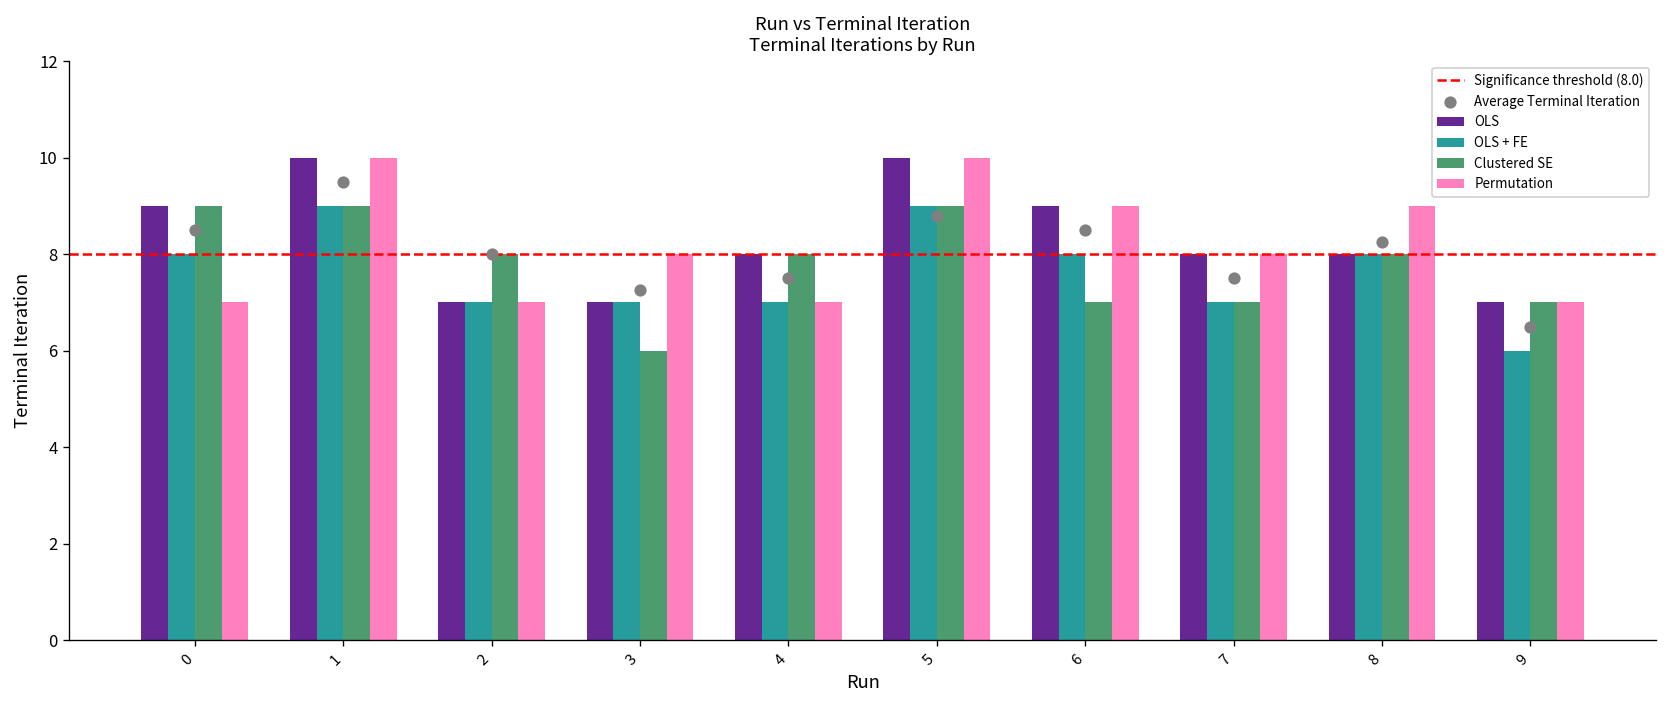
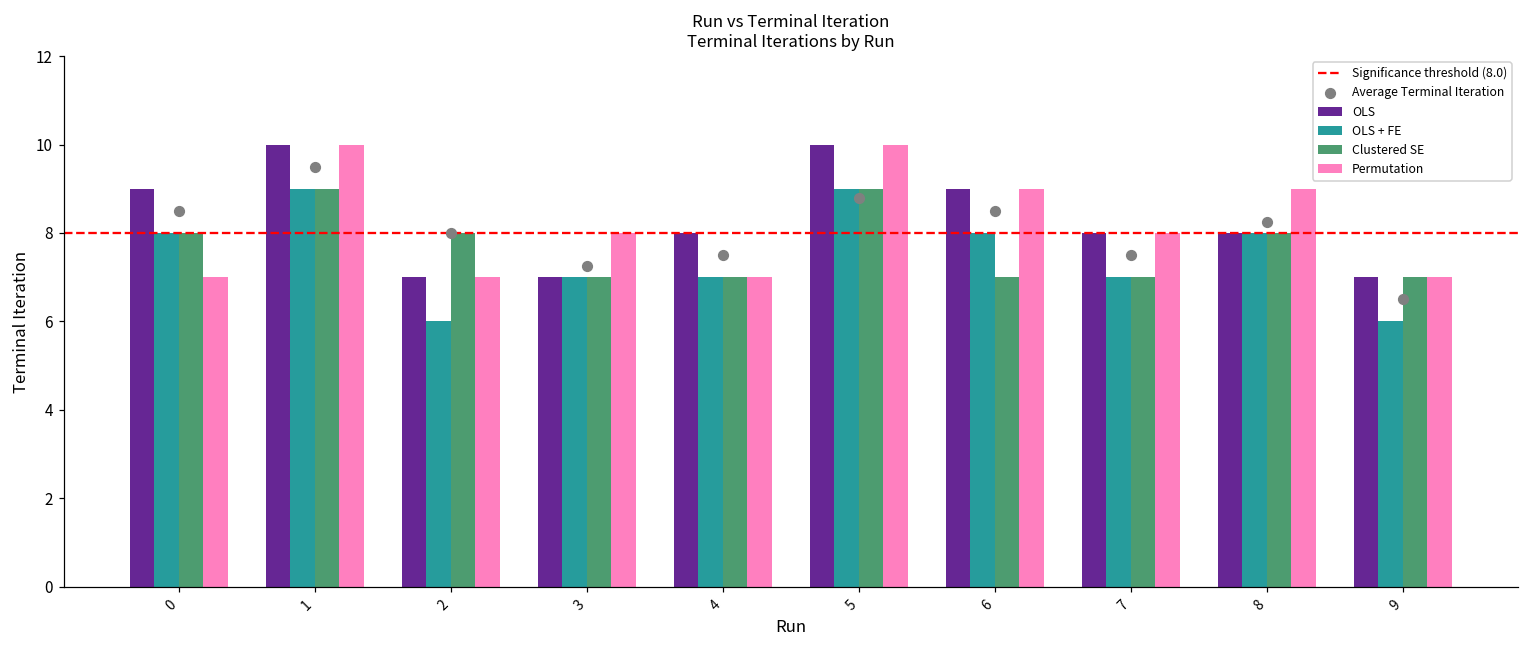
  {
    "OLS": {
      "0": 9,
      "1": 10,
      "2": 7,
      "3": 7,
      "4": 8,
      "5": 10,
      "6": 9,
      "7": 8,
      "8": 8,
      "9": 7
    },
    "OLS + FE": {
      "0": 8,
      "1": 9,
-     "2": 7,
+     "2": 6,
      "3": 7,
      "4": 7,
      "5": 9,
      "6": 8,
      "7": 7,
      "8": 8,
      "9": 6
    },
    "Clustered SE": {
-     "0": 9,
+     "0": 8,
      "1": 9,
      "2": 8,
-     "3": 6,
-     "4": 8,
+     "3": 7,
+     "4": 7,
      "5": 9,
      "6": 7,
      "7": 7,
      "8": 8,
      "9": 7
    },
    "Permutation": {
      "0": 7,
      "1": 10,
      "2": 7,
      "3": 8,
      "4": 7,
      "5": 10,
      "6": 9,
      "7": 8,
      "8": 9,
      "9": 7
    }
  }
